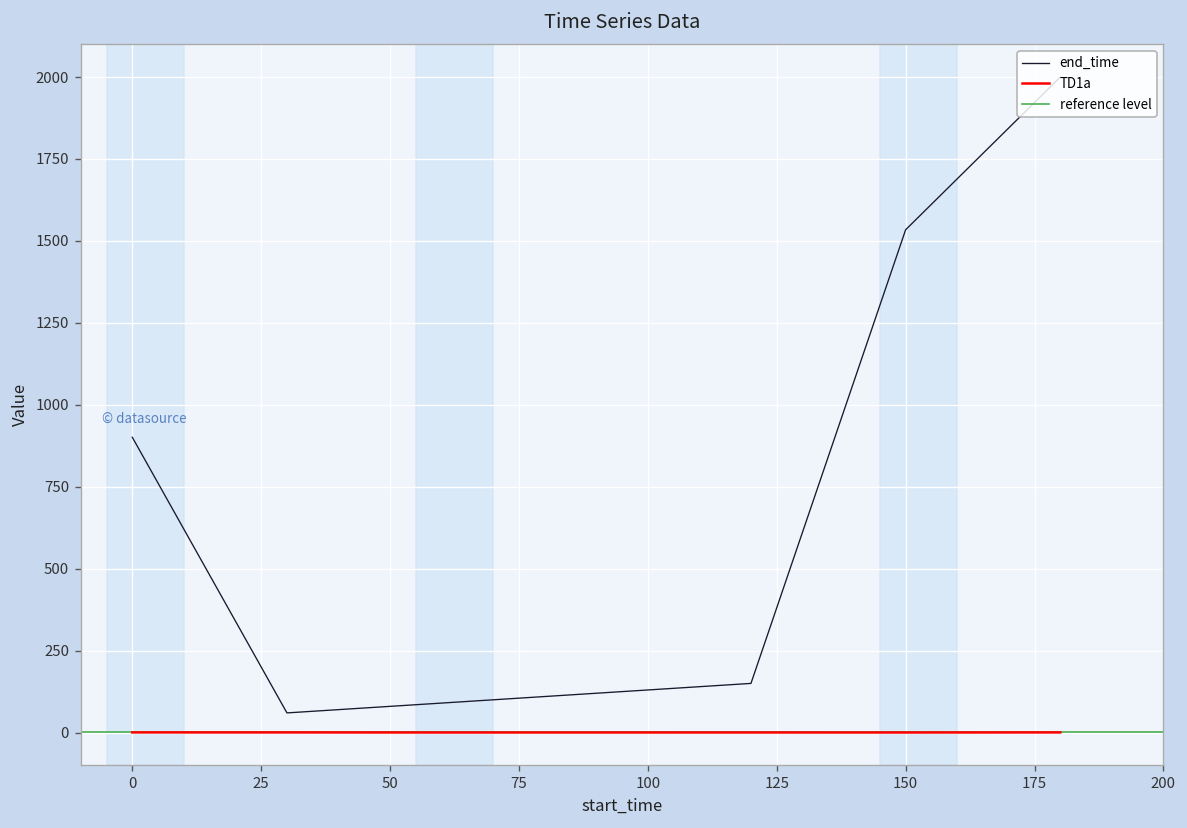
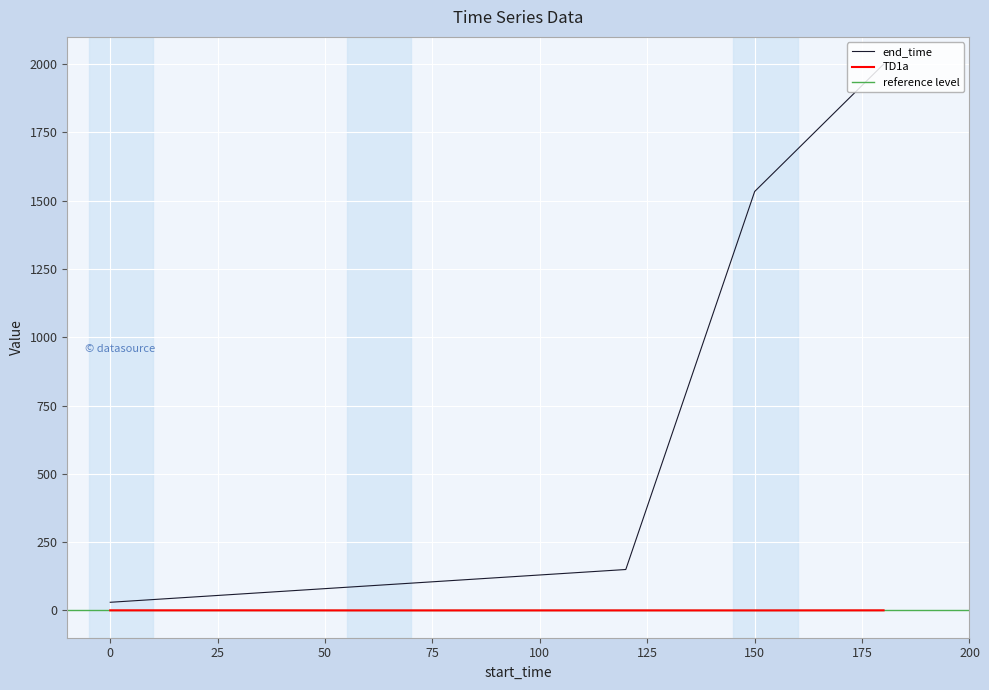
  {
    "end_time": {
-     "0": 900,
+     "0": 30,
      "150": 1530
    },
    "TD1a": {
      "0": 0,
      "150": 0
    }
  }
